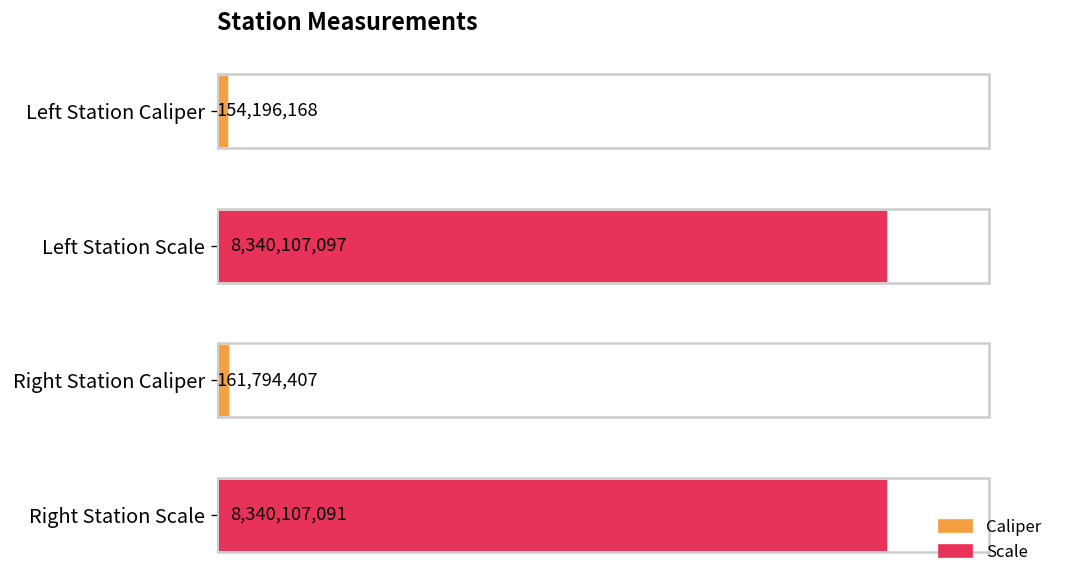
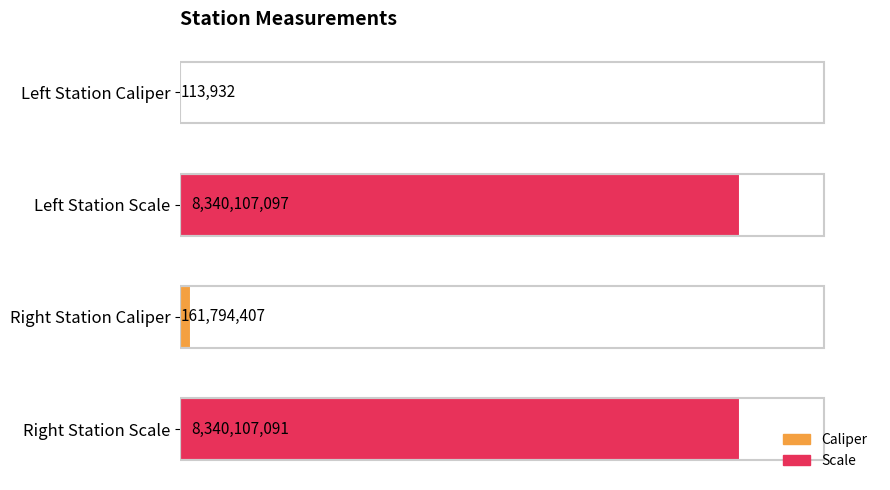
  {
-   "Left Station Caliper": "154,196,168",
+   "Left Station Caliper": "113,932",
    "Left Station Scale": "8,340,107,097",
    "Right Station Caliper": "161,794,407",
    "Right Station Scale": "8,340,107,091"
  }
